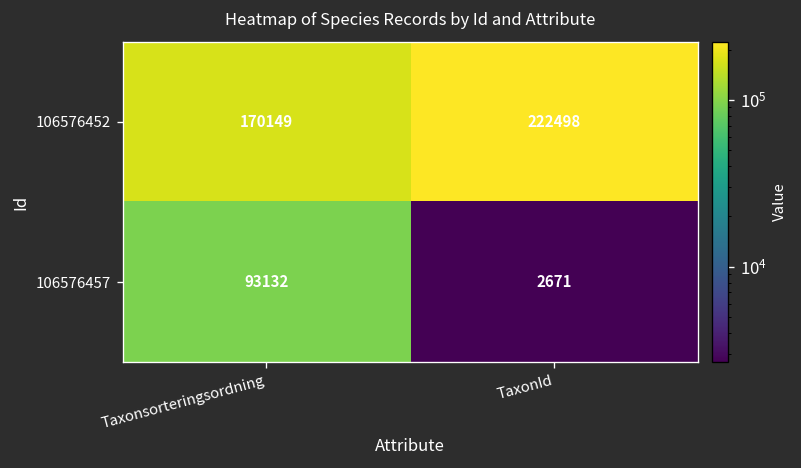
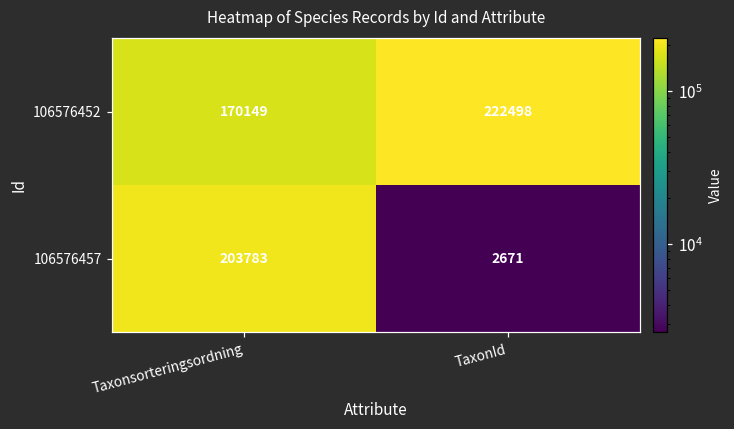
  {
    "106576452": {
      "Taxonsorteringsordning": 170149,
      "TaxonId": 222498
    },
    "106576457": {
-     "Taxonsorteringsordning": 93132,
+     "Taxonsorteringsordning": 203783,
      "TaxonId": 2671
    }
  }
